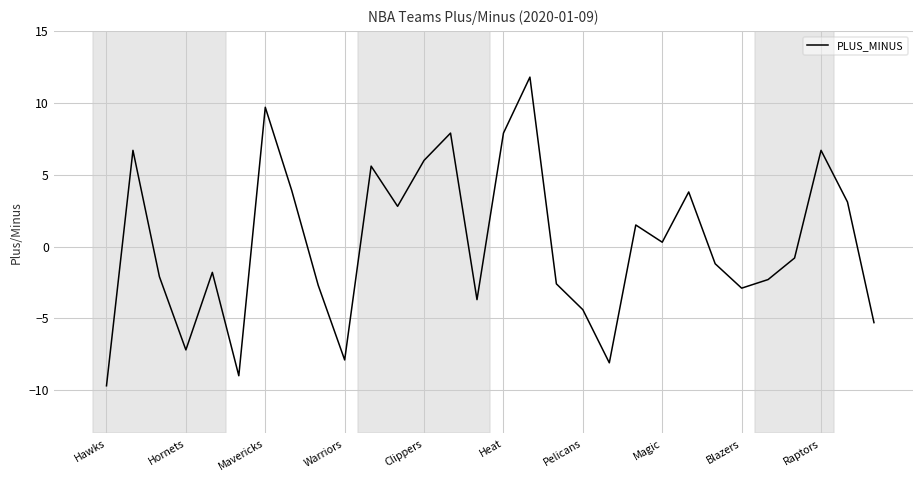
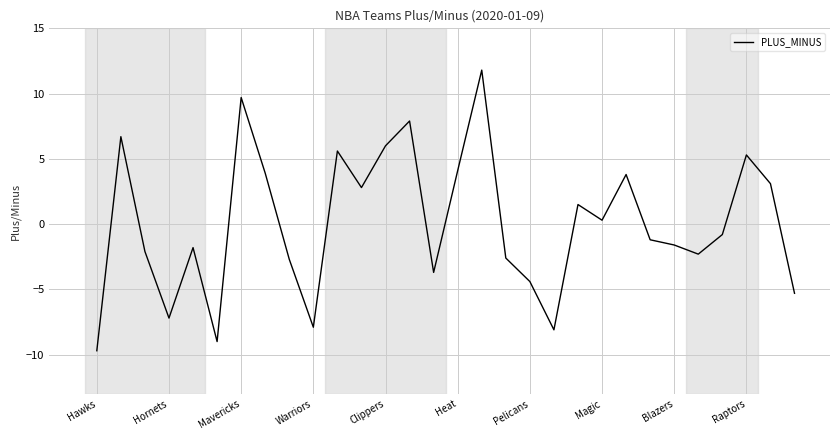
  {
    "Hawks": -9.7,
    "Hornets": -7.2,
    "Mavericks": 9.7,
    "Warriors": -7.9,
    "Clippers": 6.0,
-   "Heat": 7.9,
+   "Heat": 4.1,
    "Pelicans": -4.4,
    "Magic": 0.3,
-   "Blazers": -2.9,
-   "Raptors": 6.7
+   "Blazers": -1.6,
+   "Raptors": 5.3
  }
